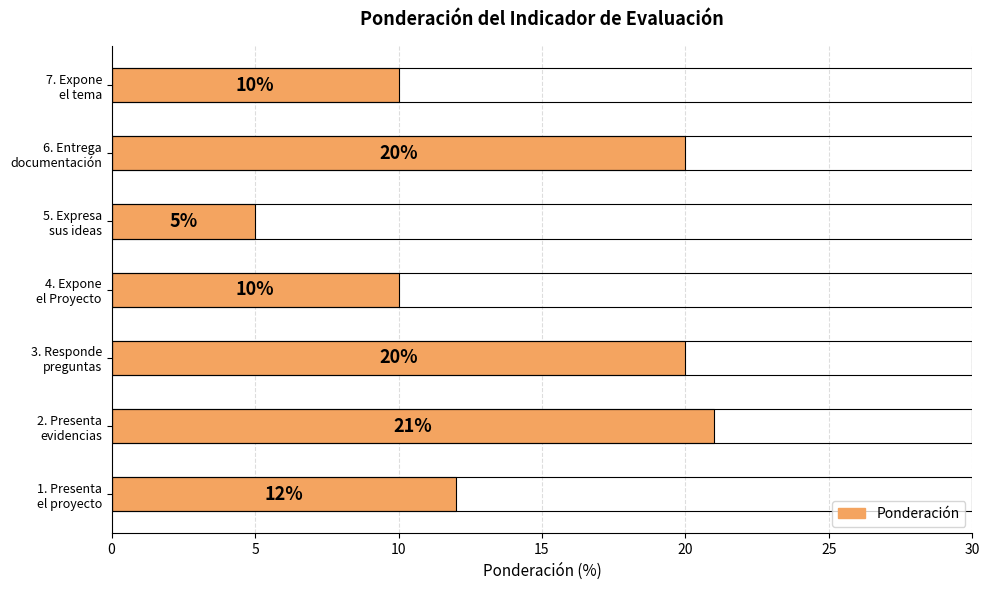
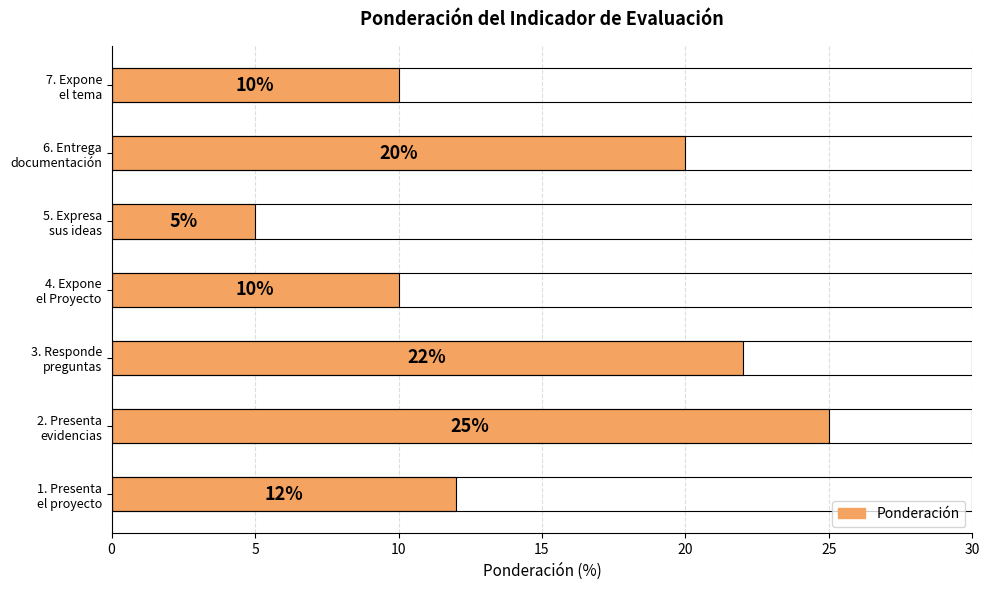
  {
    "Ponderación": {
-     "3. Responde preguntas": "20%",
-     "2. Presenta evidencias": "21%"
+     "3. Responde preguntas": "22%",
+     "2. Presenta evidencias": "25%"
    }
  }
